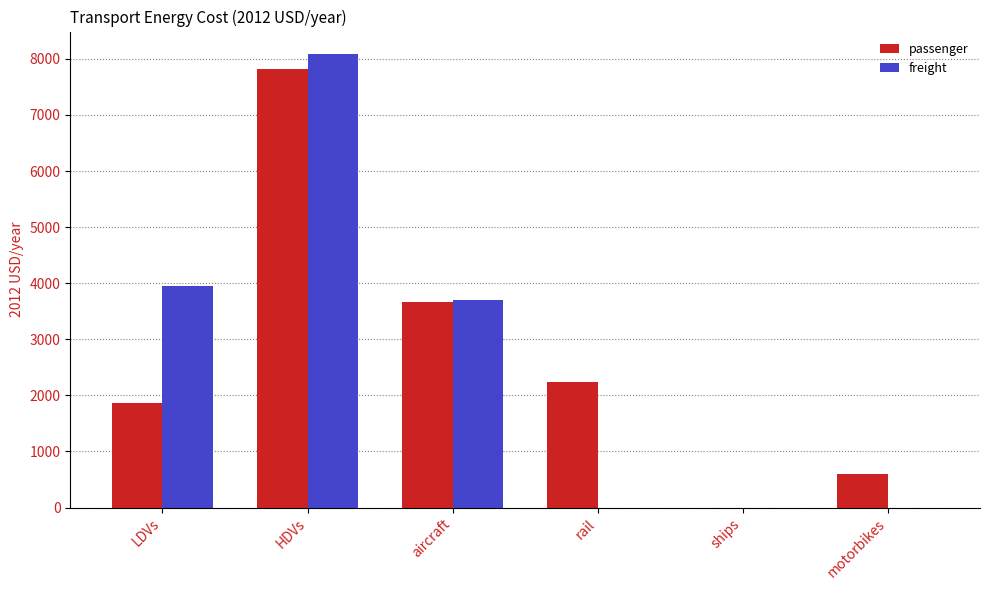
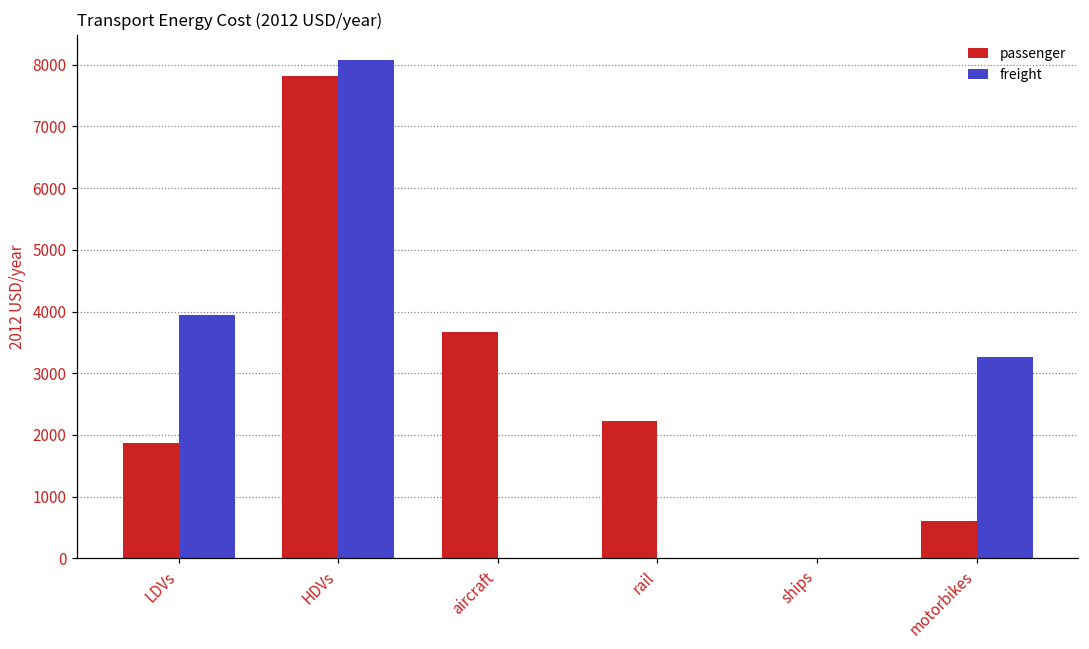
  {
    "passenger": {
      "LDVs": 1900,
      "HDVs": 7800,
      "aircraft": 3700,
      "rail": 2200,
      "ships": 0,
      "motorbikes": 600
    },
    "freight": {
      "LDVs": 3900,
      "HDVs": 8100,
-     "aircraft": 3700,
+     "aircraft": 0,
      "rail": 0,
      "ships": 0,
-     "motorbikes": 0
+     "motorbikes": 3300
    }
  }
